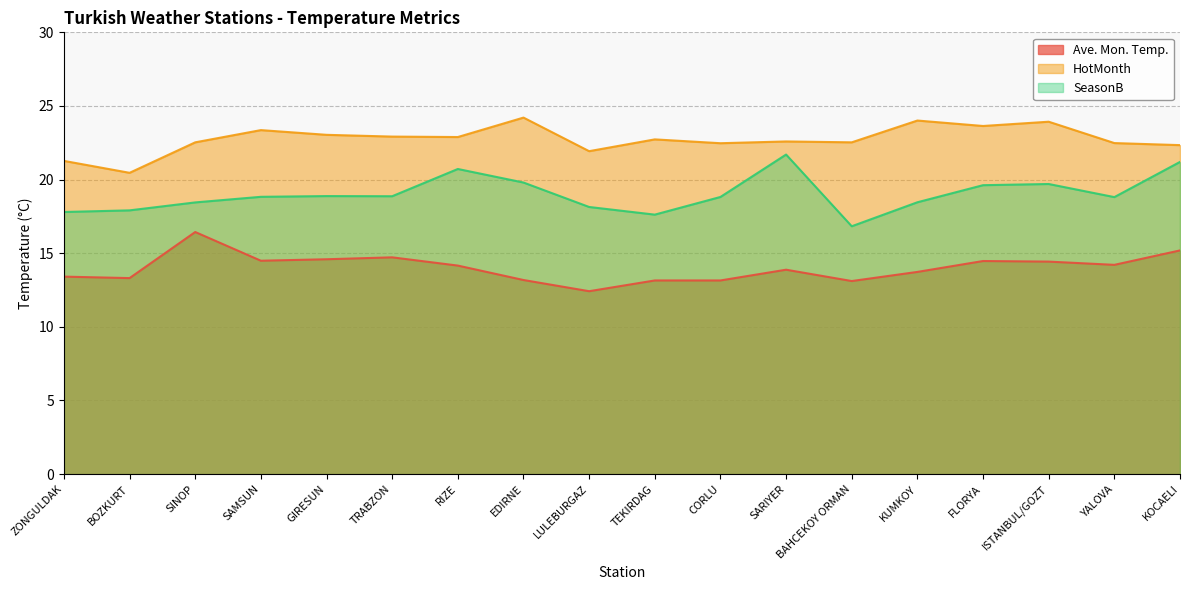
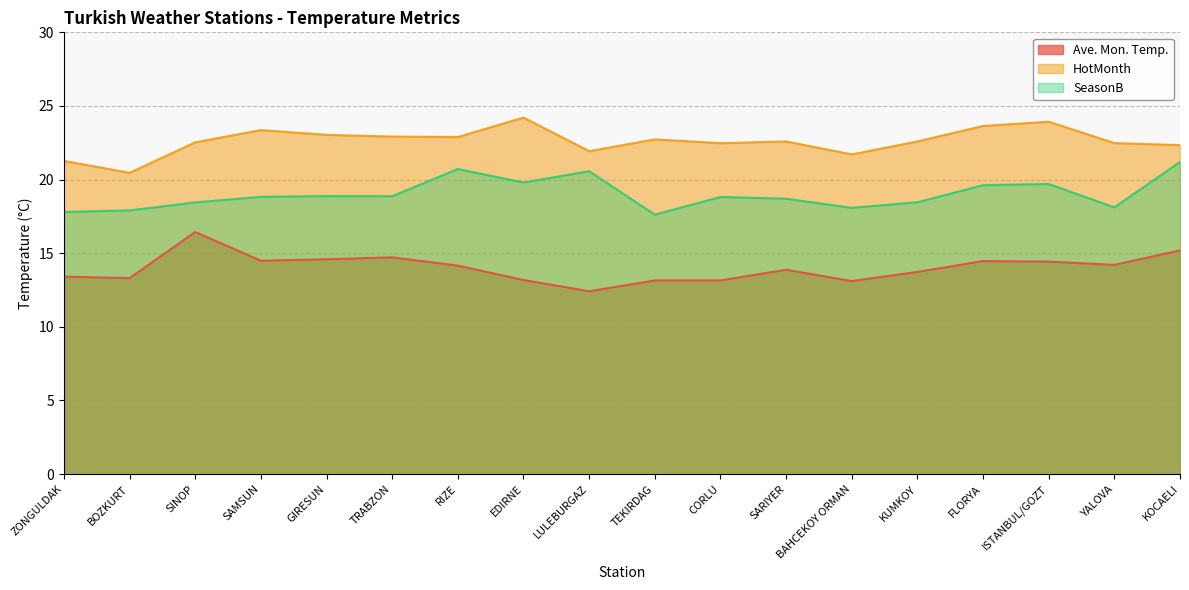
  {
    "Ave. Mon. Temp.": {
      "ZONGULDAK": 13.4,
      "BOZKURT": 13.3,
      "SINOP": 16.4,
      "SAMSUN": 14.5,
      "GIRESUN": 14.6,
      "TRABZON": 14.7,
      "RIZE": 14.2,
      "EDIRNE": 13.2,
      "LULEBURGAZ": 12.4,
      "TEKIRDAG": 13.2,
      "CORLU": 13.2,
      "SARIYER": 13.9,
      "BAHCEKOY ORMAN": 13.1,
      "KUMKOY": 13.7,
      "FLORYA": 14.5,
      "ISTANBUL/GOZT": 14.4,
      "YALOVA": 14.2,
      "KOCAELI": 15.2
    },
    "HotMonth": {
      "ZONGULDAK": 21.3,
      "BOZKURT": 20.5,
      "SINOP": 22.5,
      "SAMSUN": 23.4,
      "GIRESUN": 23.0,
      "TRABZON": 22.9,
      "RIZE": 22.9,
      "EDIRNE": 24.2,
      "LULEBURGAZ": 21.9,
      "TEKIRDAG": 22.7,
      "CORLU": 22.5,
      "SARIYER": 22.6,
-     "BAHCEKOY ORMAN": 22.5,
-     "KUMKOY": 24.0,
+     "BAHCEKOY ORMAN": 21.7,
+     "KUMKOY": 22.6,
      "FLORYA": 23.6,
      "ISTANBUL/GOZT": 23.9,
      "YALOVA": 22.5,
      "KOCAELI": 22.3
    },
    "SeasonB": {
      "ZONGULDAK": 17.8,
      "BOZKURT": 17.9,
      "SINOP": 18.5,
      "SAMSUN": 18.8,
      "GIRESUN": 18.9,
      "TRABZON": 18.9,
      "RIZE": 20.7,
      "EDIRNE": 19.8,
-     "LULEBURGAZ": 18.1,
+     "LULEBURGAZ": 20.6,
      "TEKIRDAG": 17.6,
      "CORLU": 18.8,
-     "SARIYER": 21.7,
-     "BAHCEKOY ORMAN": 16.8,
+     "SARIYER": 18.7,
+     "BAHCEKOY ORMAN": 18.1,
      "KUMKOY": 18.5,
      "FLORYA": 19.6,
      "ISTANBUL/GOZT": 19.7,
-     "YALOVA": 18.8,
+     "YALOVA": 18.1,
      "KOCAELI": 21.2
    }
  }
